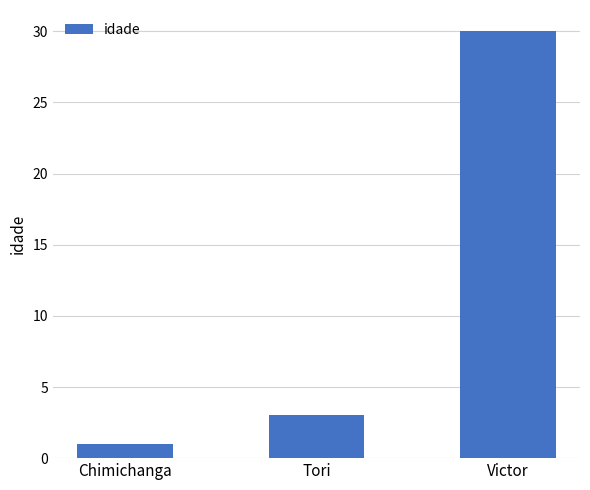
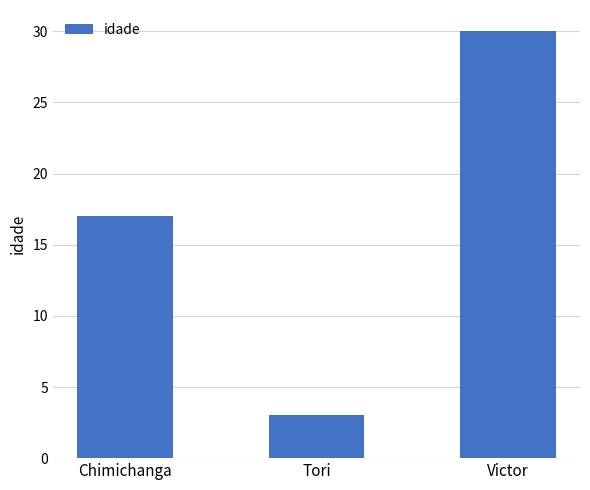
  {
-   "Chimichanga": 1,
+   "Chimichanga": 17,
    "Tori": 3,
    "Victor": 30
  }
